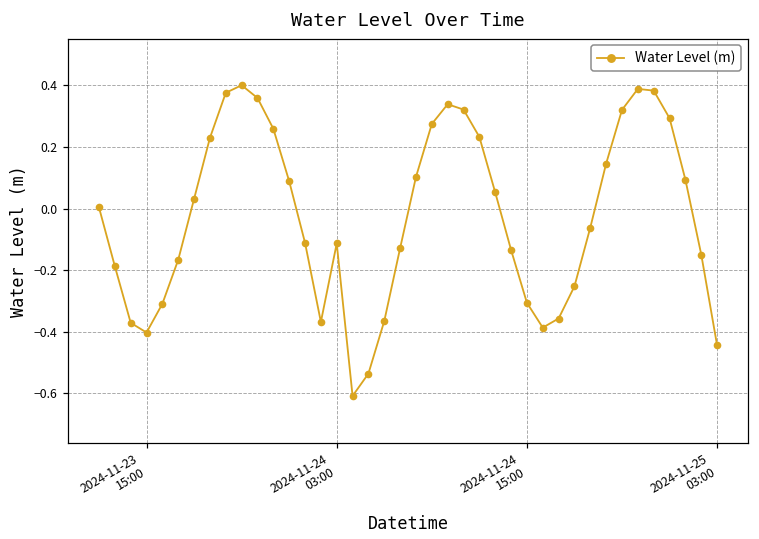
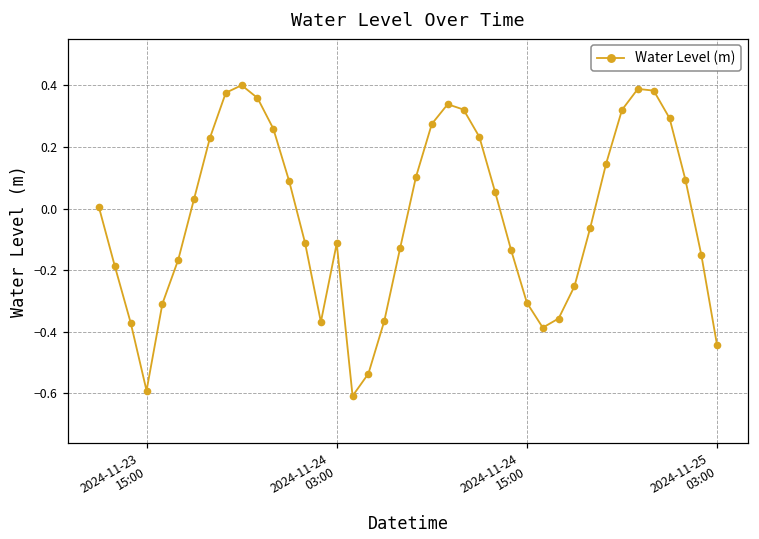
  {
-   "2024-11-23 15:00": -0.40,
+   "2024-11-23 15:00": -0.59,
    "2024-11-24 03:00": -0.11,
    "2024-11-24 15:00": -0.31,
    "2024-11-25 03:00": -0.44
  }
